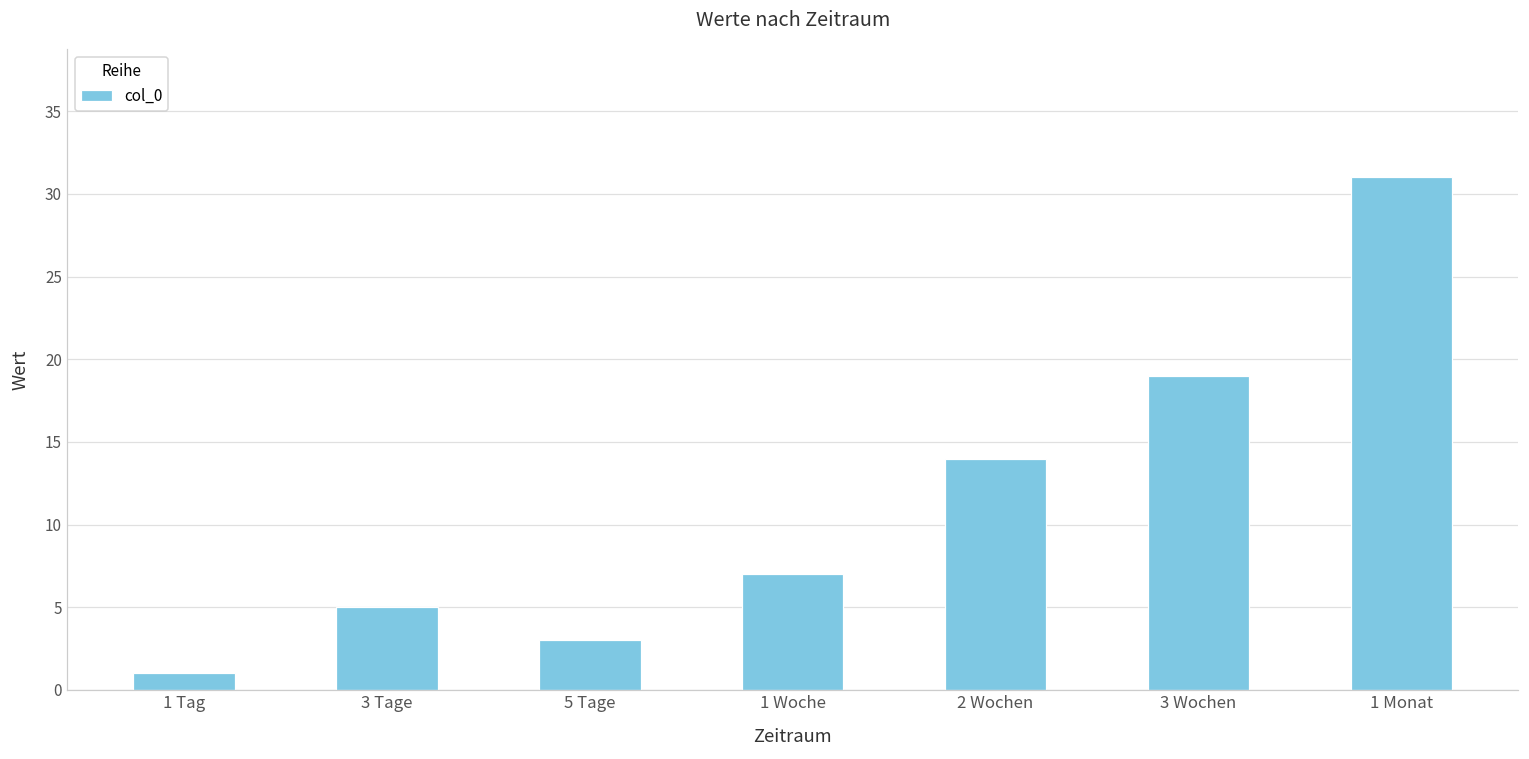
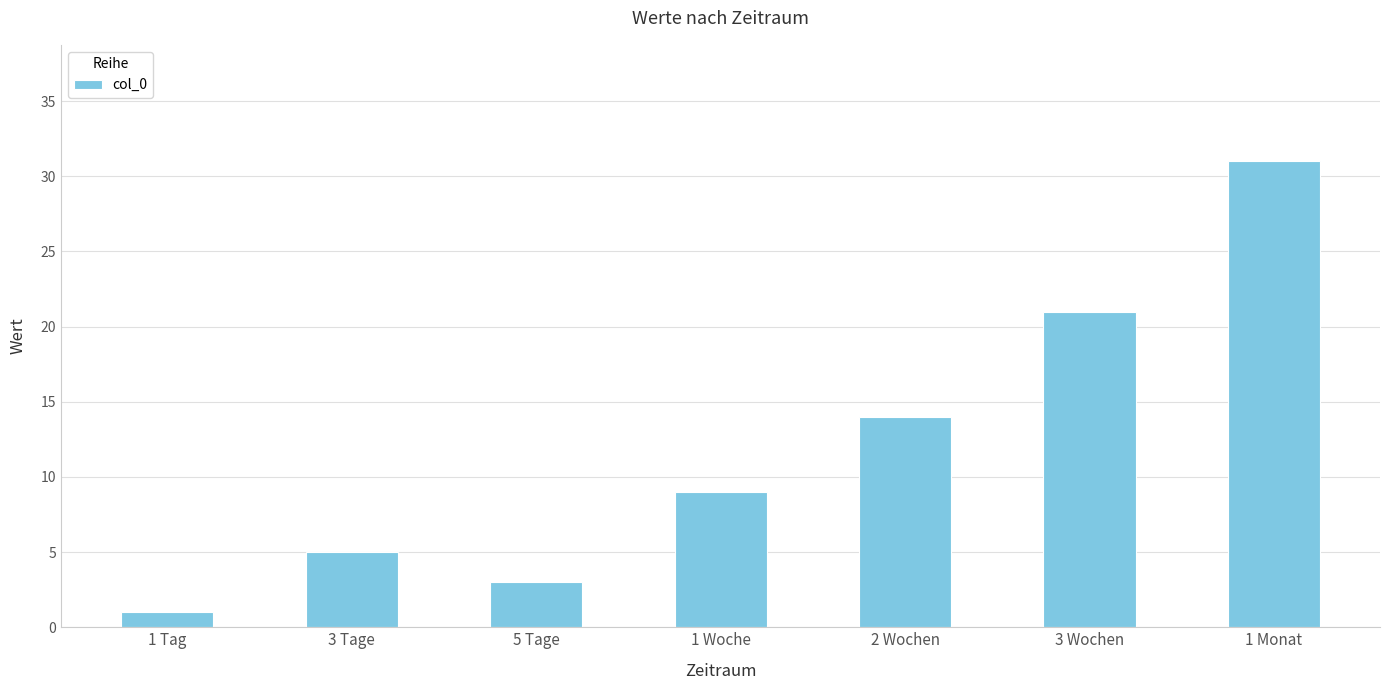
  {
    "1 Tag": 1,
    "3 Tage": 5,
    "5 Tage": 3,
-   "1 Woche": 7,
+   "1 Woche": 9,
    "2 Wochen": 14,
-   "3 Wochen": 19,
+   "3 Wochen": 21,
    "1 Monat": 31
  }
